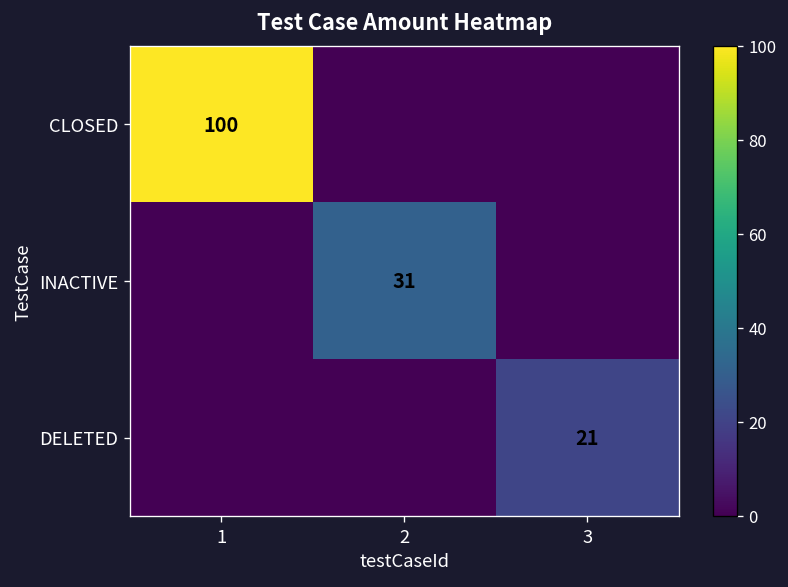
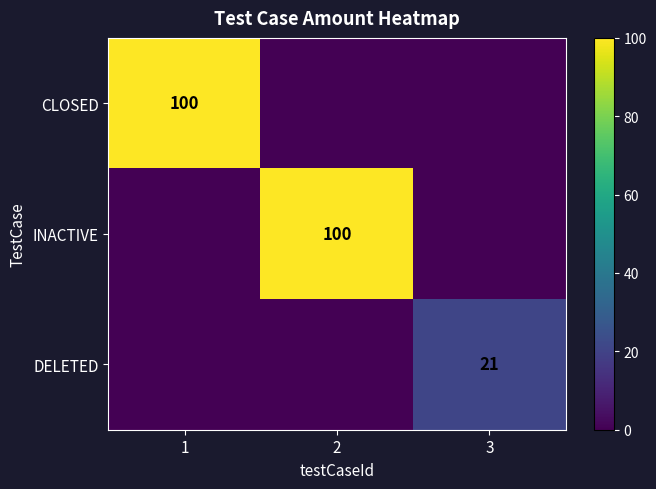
  {
    "CLOSED": {
      "1": 100
    },
    "INACTIVE": {
-     "2": 31
+     "2": 100
    },
    "DELETED": {
      "3": 21
    }
  }
